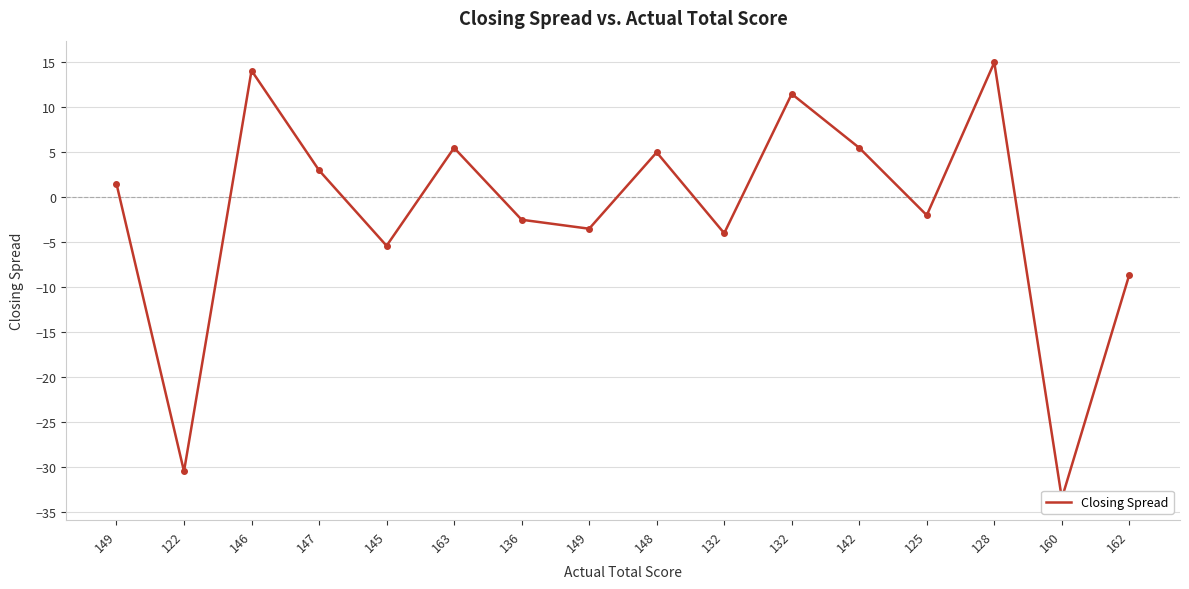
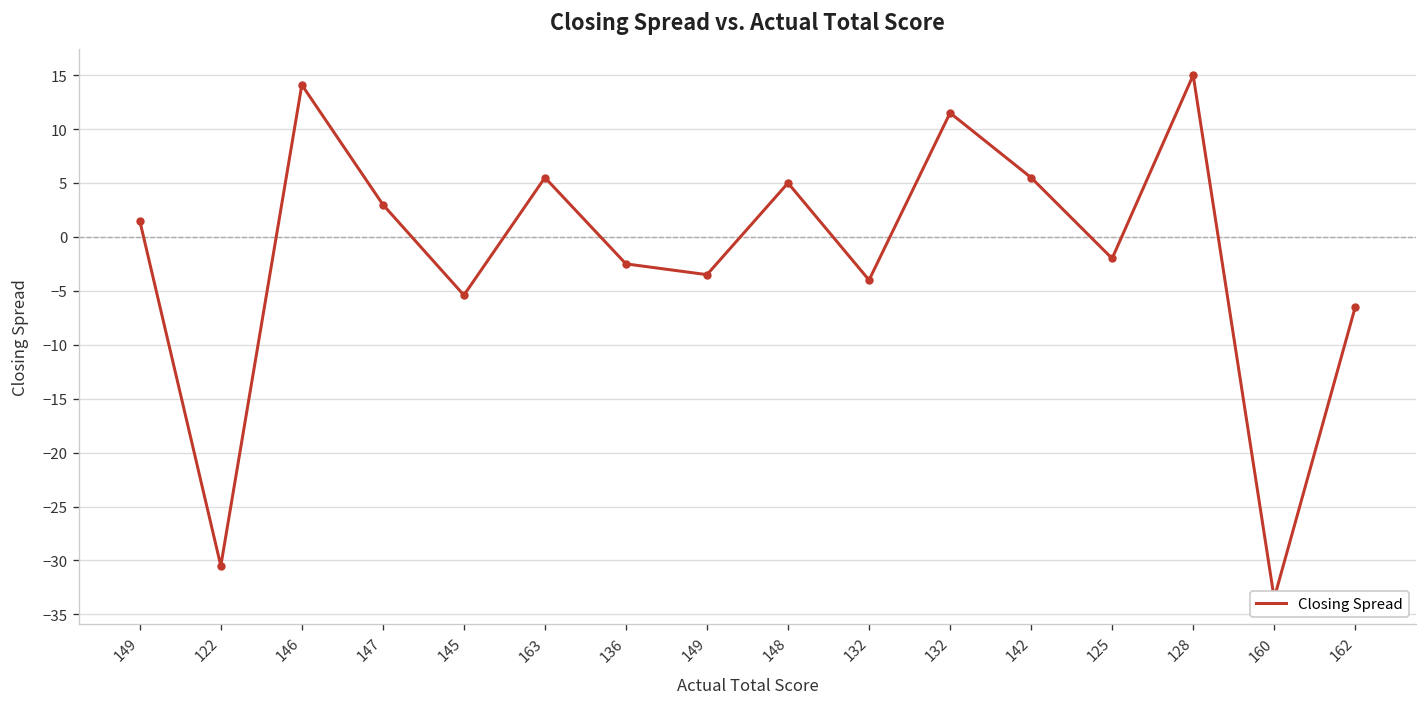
  {
    "122": -31,
    "146": 14,
    "147": 3,
    "145": -5,
    "163": 6,
    "136": -3,
    "148": 5,
    "142": 6,
    "125": -2,
    "128": 15,
-   "162": -9
+   "162": -7
  }
